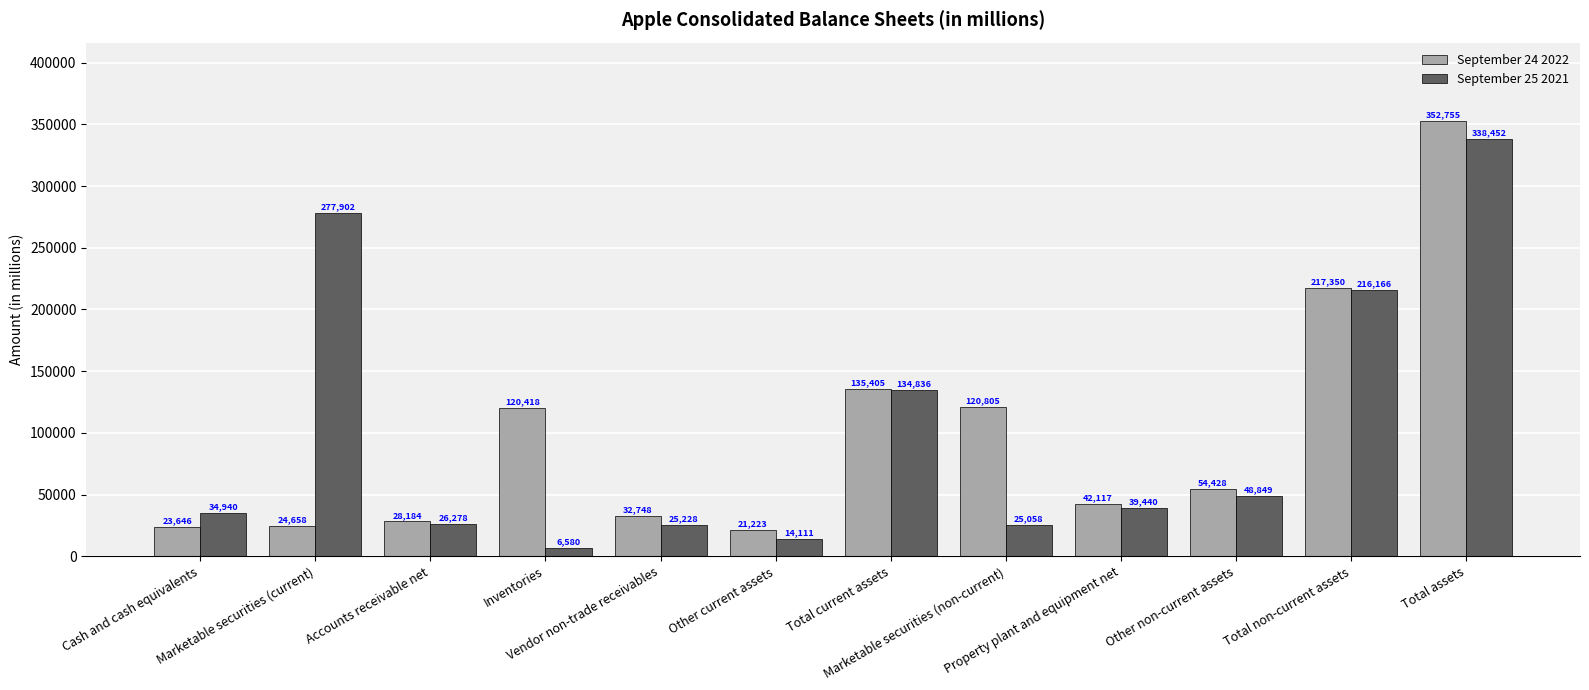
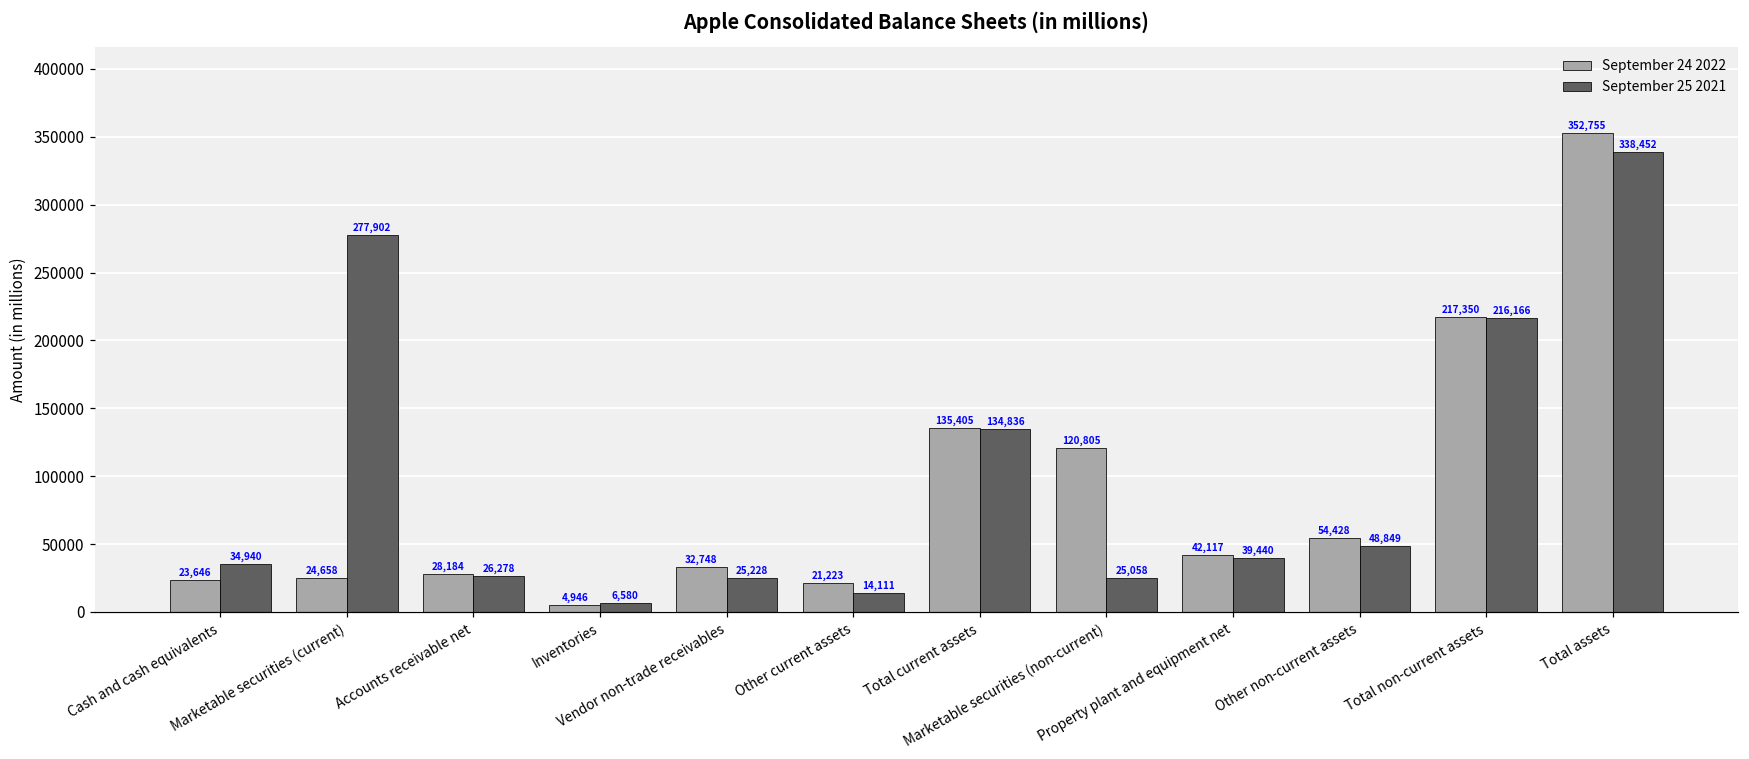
  {
    "September 24 2022": {
      "Cash and cash equivalents": "23,646",
      "Marketable securities (current)": "24,658",
      "Accounts receivable net": "28,184",
-     "Inventories": "120,418",
+     "Inventories": "4,946",
      "Vendor non-trade receivables": "32,748",
      "Other current assets": "21,223",
      "Total current assets": "135,405",
      "Marketable securities (non-current)": "120,805",
      "Property plant and equipment net": "42,117",
      "Other non-current assets": "54,428",
      "Total non-current assets": "217,350",
      "Total assets": "352,755"
    },
    "September 25 2021": {
      "Cash and cash equivalents": "34,940",
      "Marketable securities (current)": "277,902",
      "Accounts receivable net": "26,278",
      "Inventories": "6,580",
      "Vendor non-trade receivables": "25,228",
      "Other current assets": "14,111",
      "Total current assets": "134,836",
      "Marketable securities (non-current)": "25,058",
      "Property plant and equipment net": "39,440",
      "Other non-current assets": "48,849",
      "Total non-current assets": "216,166",
      "Total assets": "338,452"
    }
  }
